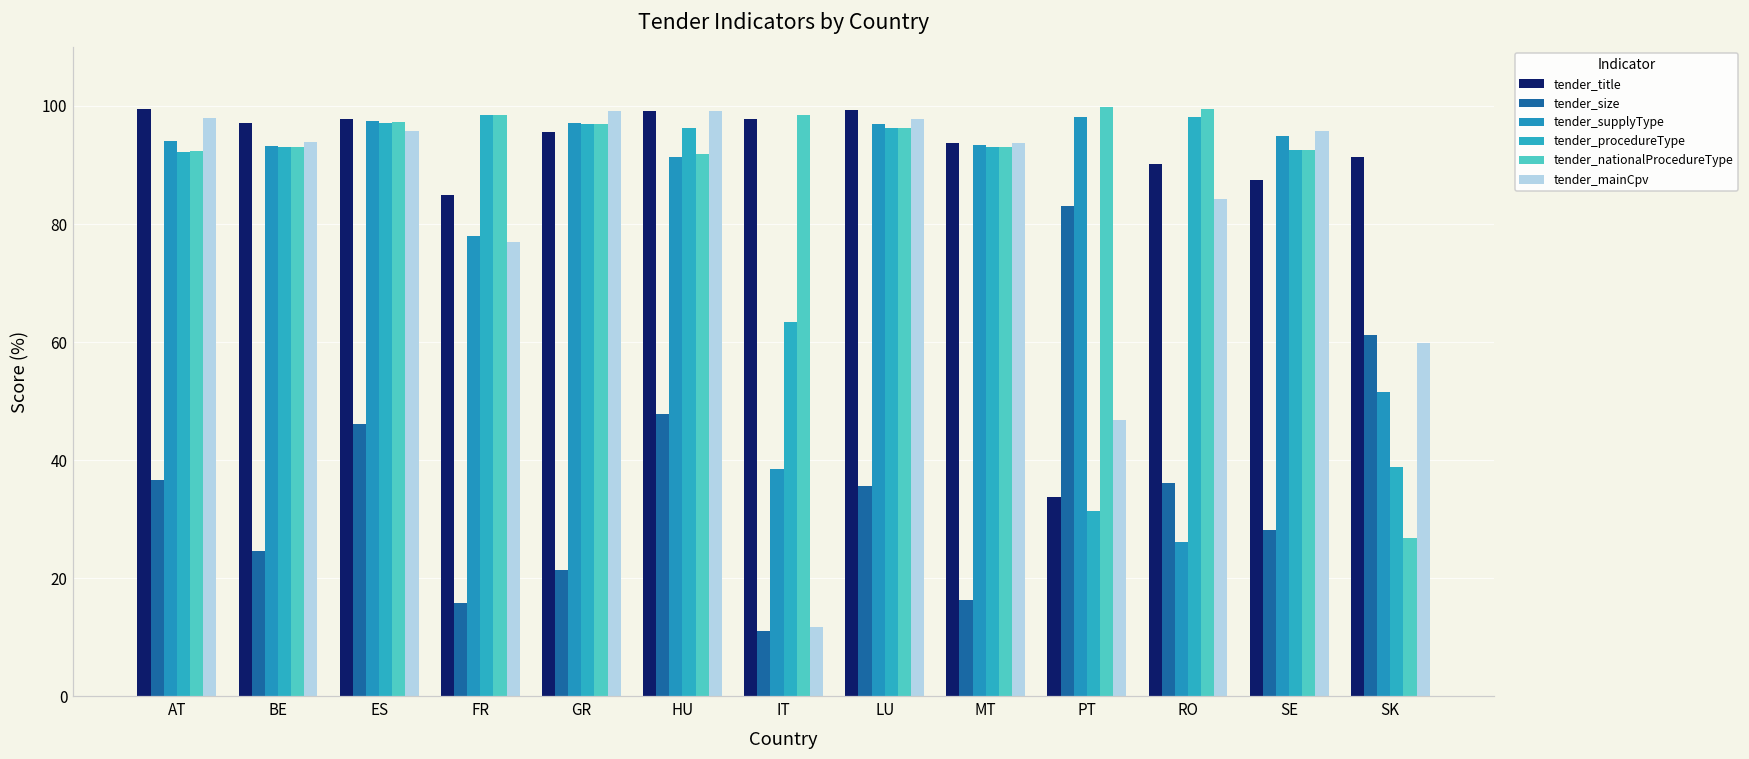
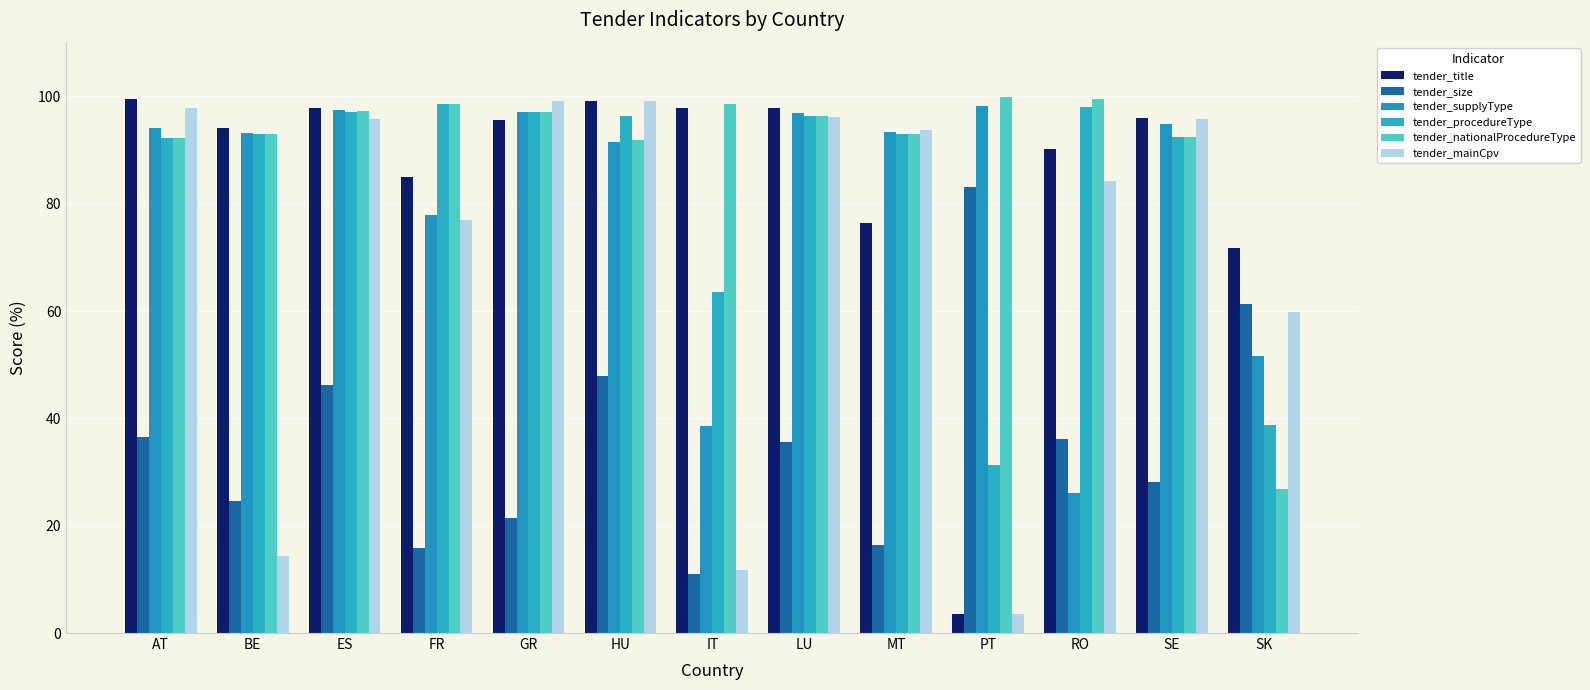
  {
    "tender_title": {
      "AT": 99,
-     "BE": 97,
+     "BE": 94,
      "ES": 98,
      "FR": 85,
      "GR": 96,
      "HU": 99,
      "IT": 98,
-     "LU": 99,
-     "MT": 94,
-     "PT": 34,
+     "LU": 98,
+     "MT": 76,
+     "PT": 3,
      "RO": 90,
-     "SE": 87,
-     "SK": 91
+     "SE": 96,
+     "SK": 72
    },
    "tender_mainCpv": {
      "AT": 98,
-     "BE": 94,
+     "BE": 14,
      "ES": 96,
      "FR": 77,
      "GR": 99,
      "HU": 99,
      "IT": 12,
-     "LU": 98,
+     "LU": 96,
      "MT": 94,
-     "PT": 47,
+     "PT": 4,
      "RO": 84,
      "SE": 96,
      "SK": 60
    }
  }
